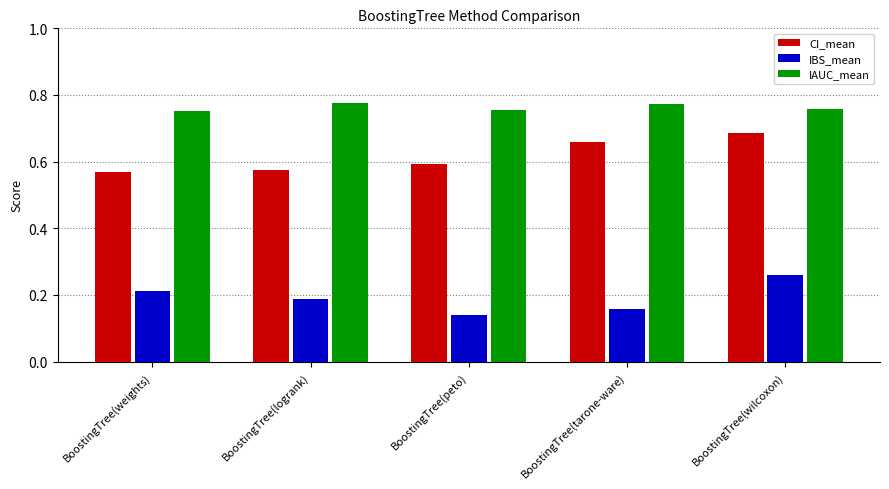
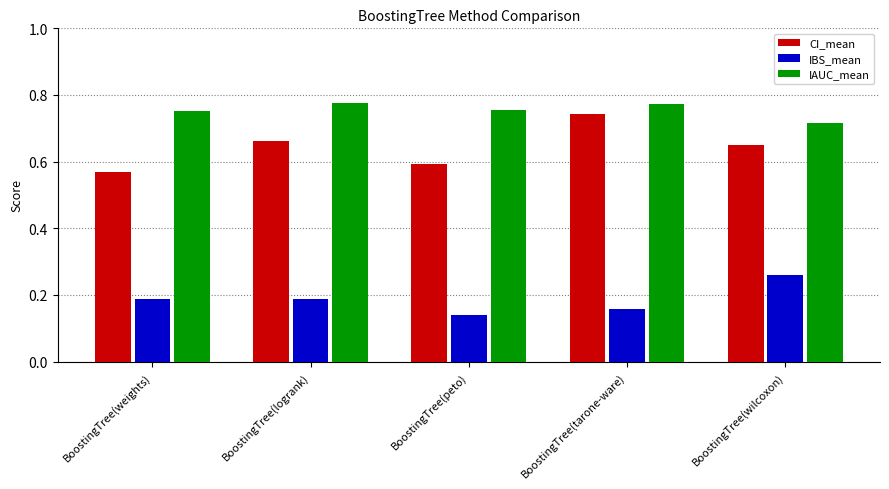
  {
    "CI_mean": {
      "BoostingTree(weights)": 0.57,
-     "BoostingTree(logrank)": 0.58,
+     "BoostingTree(logrank)": 0.66,
      "BoostingTree(peto)": 0.59,
-     "BoostingTree(tarone-ware)": 0.66,
-     "BoostingTree(wilcoxon)": 0.69
+     "BoostingTree(tarone-ware)": 0.74,
+     "BoostingTree(wilcoxon)": 0.65
    },
    "IBS_mean": {
-     "BoostingTree(weights)": 0.21,
+     "BoostingTree(weights)": 0.19,
      "BoostingTree(logrank)": 0.19,
      "BoostingTree(peto)": 0.14,
      "BoostingTree(tarone-ware)": 0.16,
      "BoostingTree(wilcoxon)": 0.26
    },
    "IAUC_mean": {
      "BoostingTree(weights)": 0.75,
      "BoostingTree(logrank)": 0.77,
      "BoostingTree(peto)": 0.76,
      "BoostingTree(tarone-ware)": 0.77,
-     "BoostingTree(wilcoxon)": 0.76
+     "BoostingTree(wilcoxon)": 0.71
    }
  }
